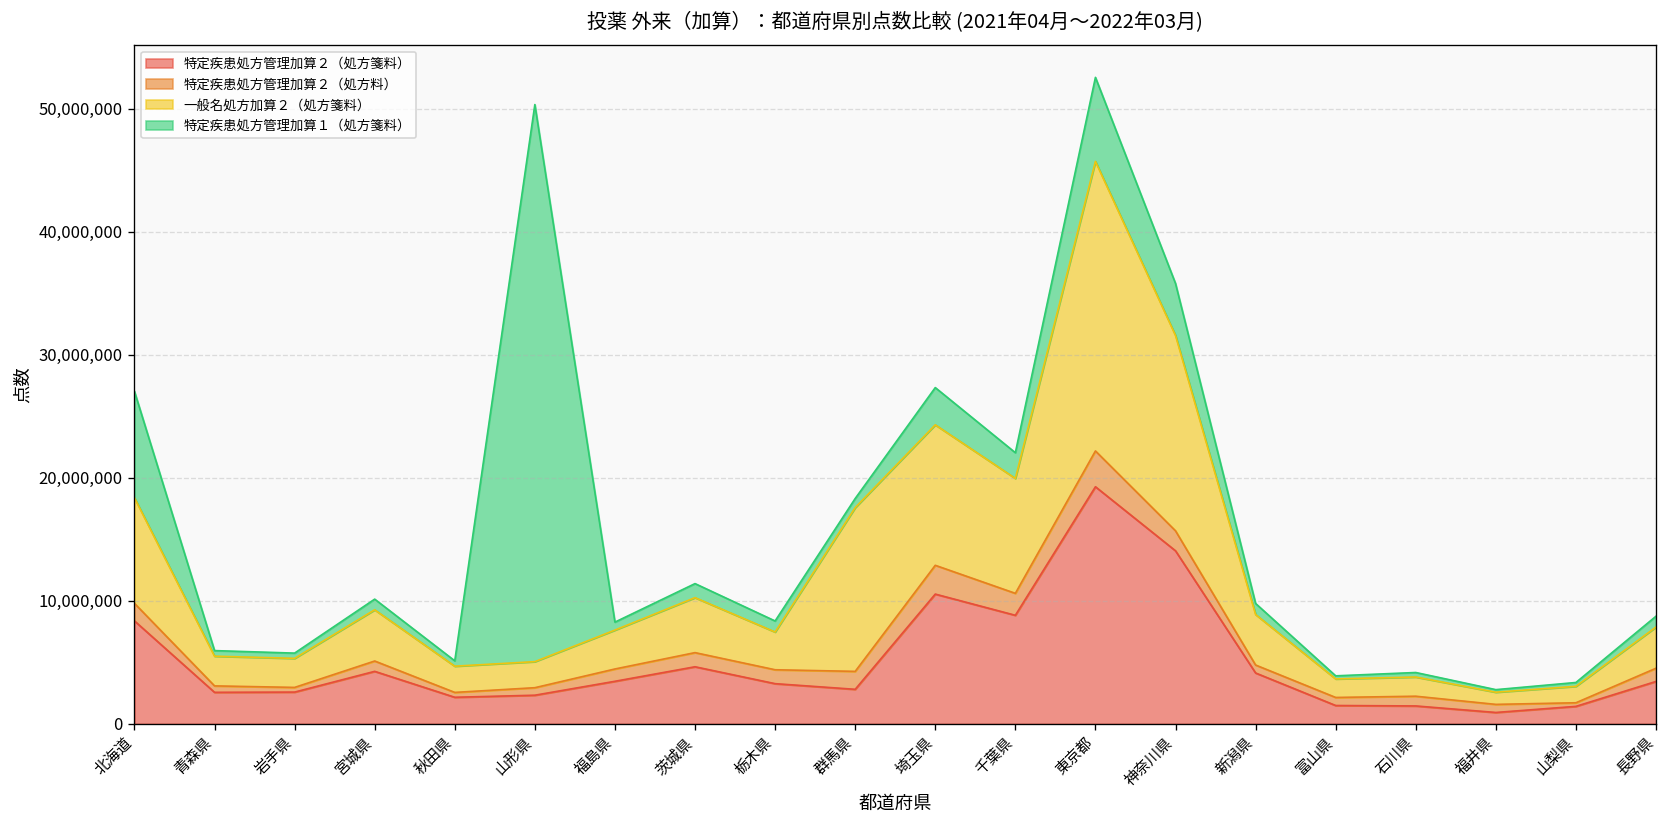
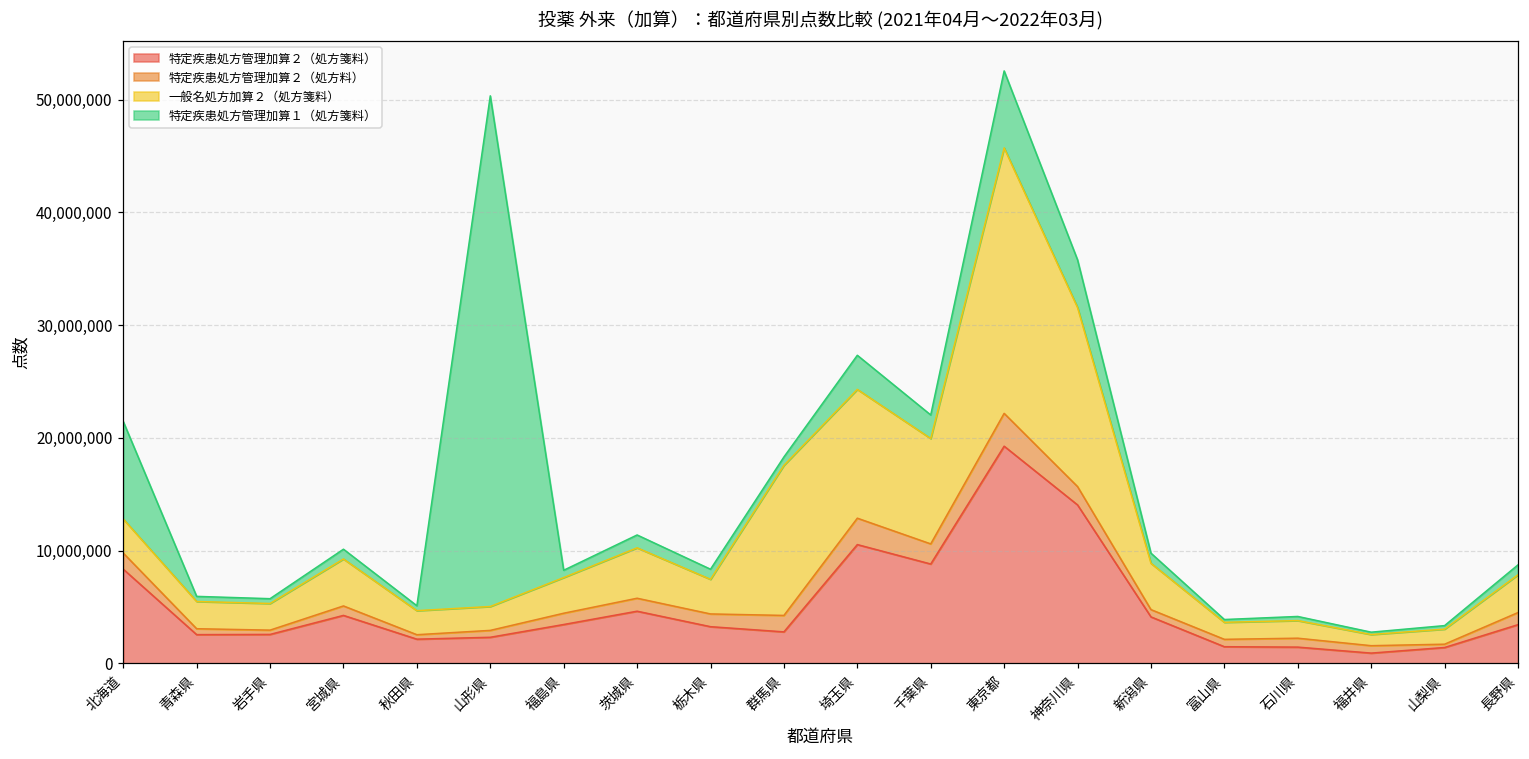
  {
    "一般名処方加算２（処方箋料）": {
-     "北海道": "8,600,000",
+     "北海道": "3,000,000",
      "青森県": "2,400,000",
      "岩手県": "2,400,000",
      "宮城県": "4,200,000",
      "秋田県": "2,100,000",
      "山形県": "2,100,000",
      "福島県": "3,200,000",
      "茨城県": "4,500,000",
      "栃木県": "3,100,000",
      "群馬県": "13,300,000",
      "埼玉県": "11,400,000",
      "千葉県": "9,300,000",
      "東京都": "23,500,000",
      "神奈川県": "15,900,000",
      "新潟県": "4,100,000",
      "石川県": "1,600,000",
      "山梨県": "1,300,000",
      "長野県": "3,300,000"
    },
    "特定疾患処方管理加算１（処方箋料）": {
      "北海道": "8,600,000",
      "青森県": "500,000",
      "岩手県": "400,000",
      "宮城県": "900,000",
      "秋田県": "400,000",
      "山形県": "45,300,000",
      "福島県": "600,000",
      "茨城県": "1,100,000",
      "栃木県": "900,000",
      "群馬県": "700,000",
      "埼玉県": "3,000,000",
      "千葉県": "2,100,000",
      "東京都": "6,800,000",
      "神奈川県": "4,200,000",
      "新潟県": "900,000",
      "石川県": "400,000",
      "山梨県": "300,000",
      "長野県": "900,000"
    }
  }
